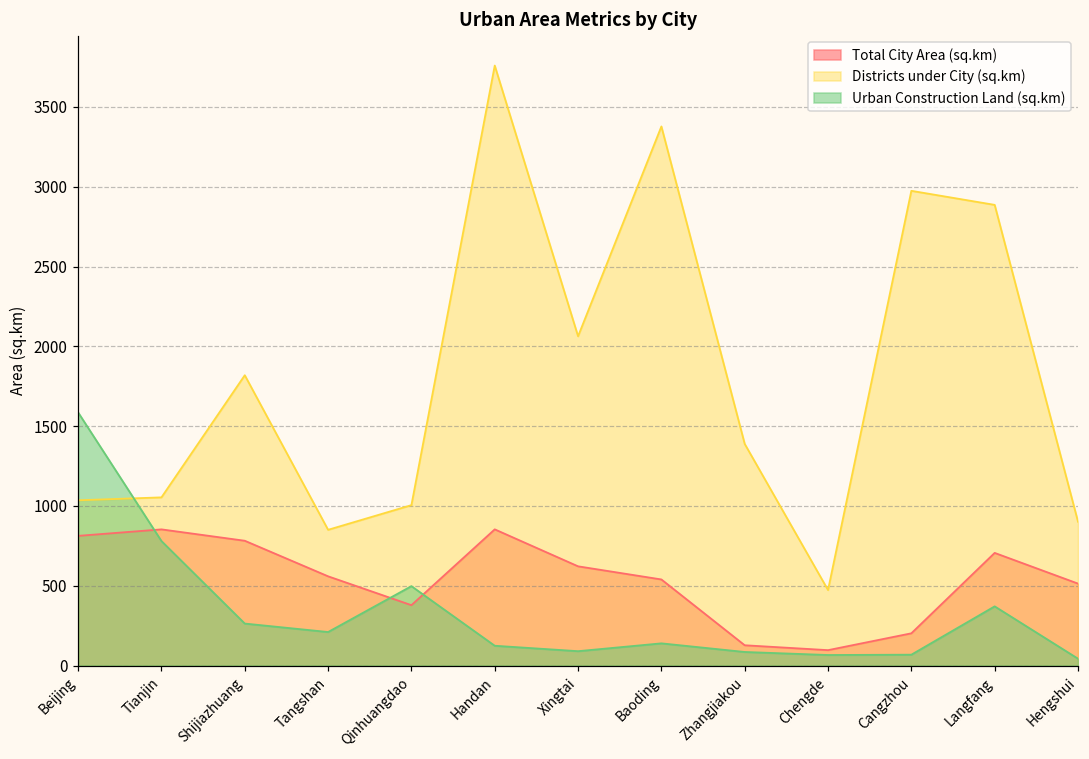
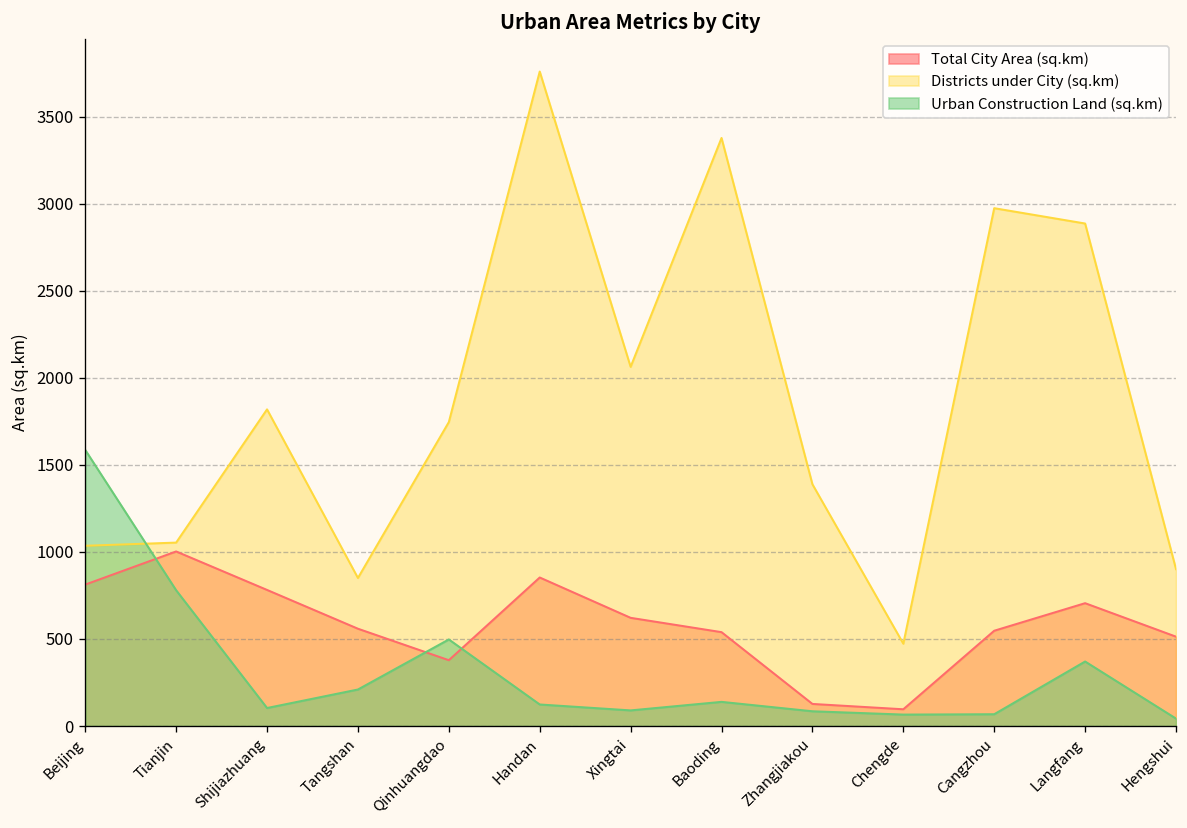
  {
    "Total City Area (sq.km)": {
      "Beijing": 810,
-     "Tianjin": 850,
+     "Tianjin": 1000,
      "Shijiazhuang": 780,
      "Tangshan": 560,
      "Qinhuangdao": 380,
      "Handan": 850,
      "Xingtai": 620,
      "Baoding": 540,
      "Zhangjiakou": 130,
      "Chengde": 100,
-     "Cangzhou": 200,
+     "Cangzhou": 550,
      "Langfang": 710,
      "Hengshui": 510
    },
    "Districts under City (sq.km)": {
      "Beijing": 1040,
      "Tianjin": 1050,
      "Shijiazhuang": 1820,
      "Tangshan": 850,
-     "Qinhuangdao": 1010,
+     "Qinhuangdao": 1750,
      "Handan": 3760,
      "Xingtai": 2060,
      "Baoding": 3380,
      "Zhangjiakou": 1390,
      "Chengde": 470,
      "Cangzhou": 2970,
      "Langfang": 2890,
      "Hengshui": 900
    },
    "Urban Construction Land (sq.km)": {
      "Beijing": 1590,
      "Tianjin": 780,
-     "Shijiazhuang": 260,
+     "Shijiazhuang": 100,
      "Tangshan": 210,
      "Qinhuangdao": 500,
      "Handan": 120,
      "Xingtai": 90,
      "Baoding": 140,
      "Zhangjiakou": 90,
      "Chengde": 70,
      "Cangzhou": 70,
      "Langfang": 370,
      "Hengshui": 40
    }
  }
